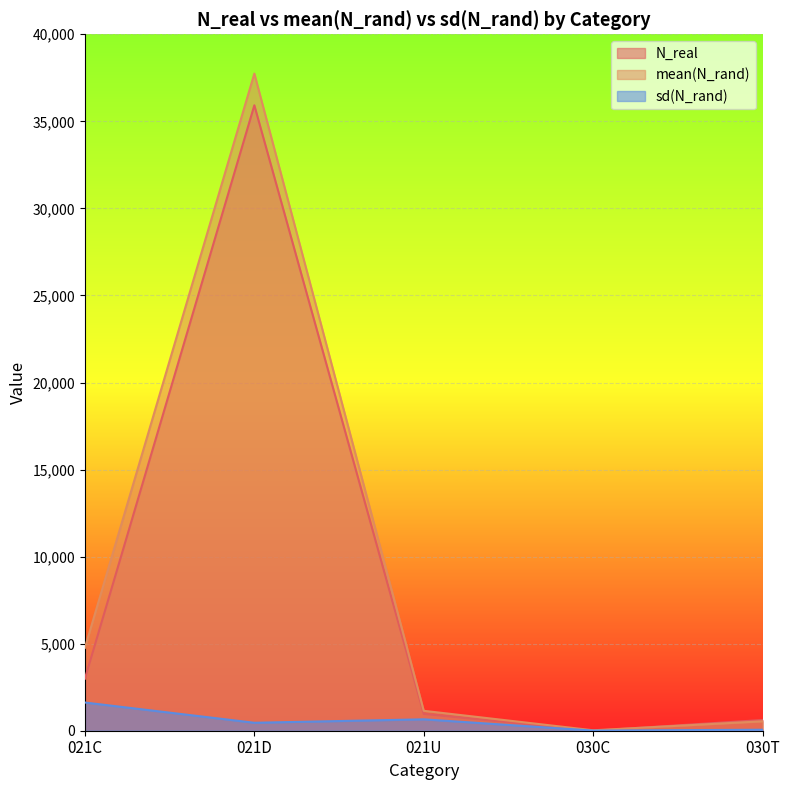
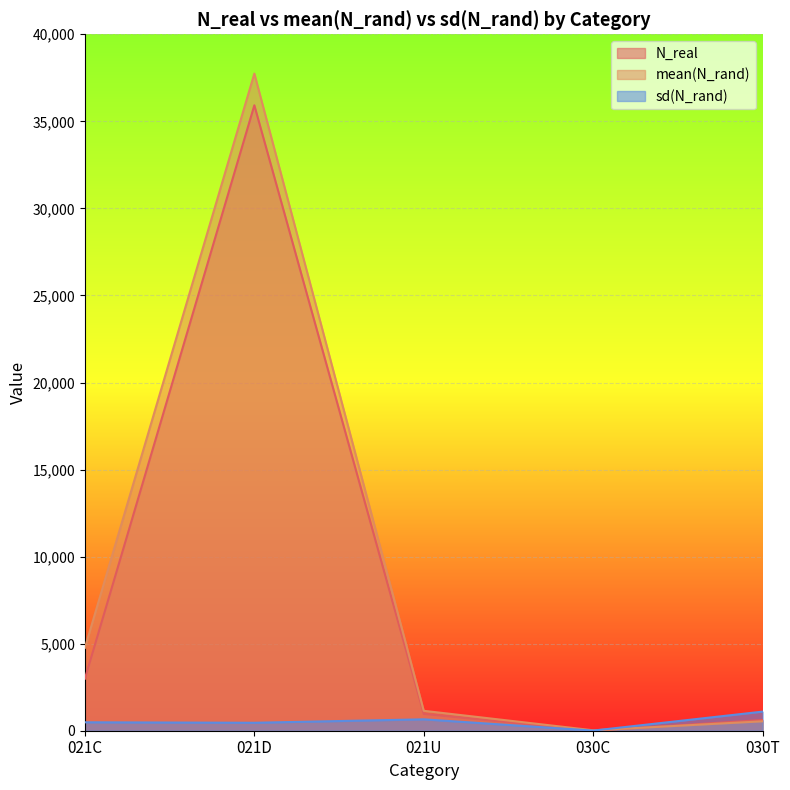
  {
    "sd(N_rand)": {
-     "021C": "1,600",
+     "021C": "500",
      "021D": "500",
      "021U": "700",
-     "030T": "100"
+     "030T": "1,100"
    }
  }
